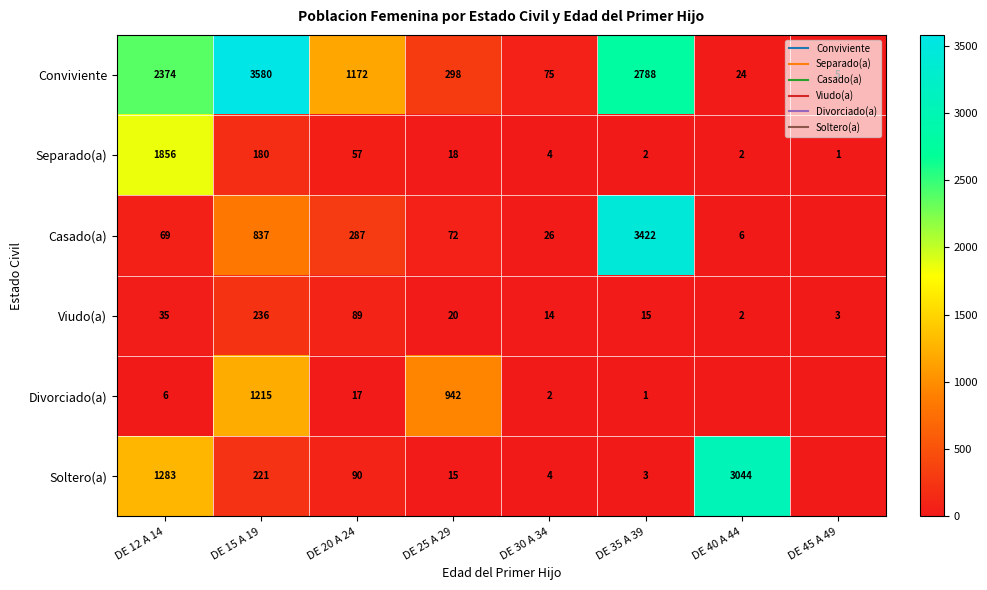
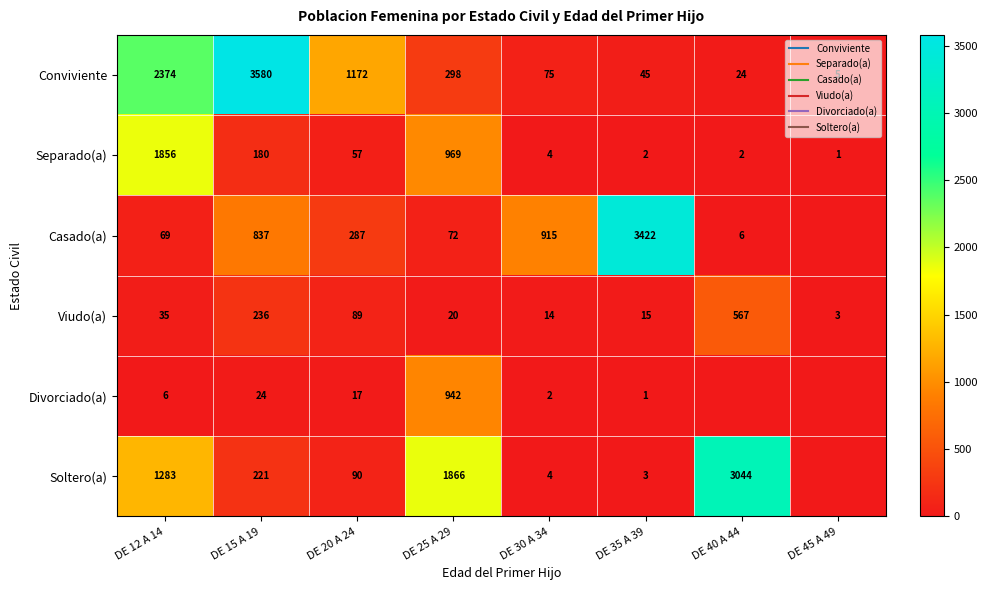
  {
    "Conviviente": {
      "DE 12 A 14": 2374,
      "DE 15 A 19": 3580,
      "DE 20 A 24": 1172,
      "DE 25 A 29": 298,
      "DE 30 A 34": 75,
-     "DE 35 A 39": 2788,
+     "DE 35 A 39": 45,
      "DE 40 A 44": 24
    },
    "Separado(a)": {
      "DE 12 A 14": 1856,
      "DE 15 A 19": 180,
      "DE 20 A 24": 57,
-     "DE 25 A 29": 18,
+     "DE 25 A 29": 969,
      "DE 30 A 34": 4,
      "DE 35 A 39": 2,
      "DE 40 A 44": 2,
      "DE 45 A 49": 1
    },
    "Casado(a)": {
      "DE 12 A 14": 69,
      "DE 15 A 19": 837,
      "DE 20 A 24": 287,
      "DE 25 A 29": 72,
-     "DE 30 A 34": 26,
+     "DE 30 A 34": 915,
      "DE 35 A 39": 3422,
      "DE 40 A 44": 6
    },
    "Viudo(a)": {
      "DE 12 A 14": 35,
      "DE 15 A 19": 236,
      "DE 20 A 24": 89,
      "DE 25 A 29": 20,
      "DE 30 A 34": 14,
      "DE 35 A 39": 15,
-     "DE 40 A 44": 2,
+     "DE 40 A 44": 567,
      "DE 45 A 49": 3
    },
    "Divorciado(a)": {
      "DE 12 A 14": 6,
-     "DE 15 A 19": 1215,
+     "DE 15 A 19": 24,
      "DE 20 A 24": 17,
      "DE 25 A 29": 942,
      "DE 30 A 34": 2,
      "DE 35 A 39": 1
    },
    "Soltero(a)": {
      "DE 12 A 14": 1283,
      "DE 15 A 19": 221,
      "DE 20 A 24": 90,
-     "DE 25 A 29": 15,
+     "DE 25 A 29": 1866,
      "DE 30 A 34": 4,
      "DE 35 A 39": 3,
      "DE 40 A 44": 3044
    }
  }
